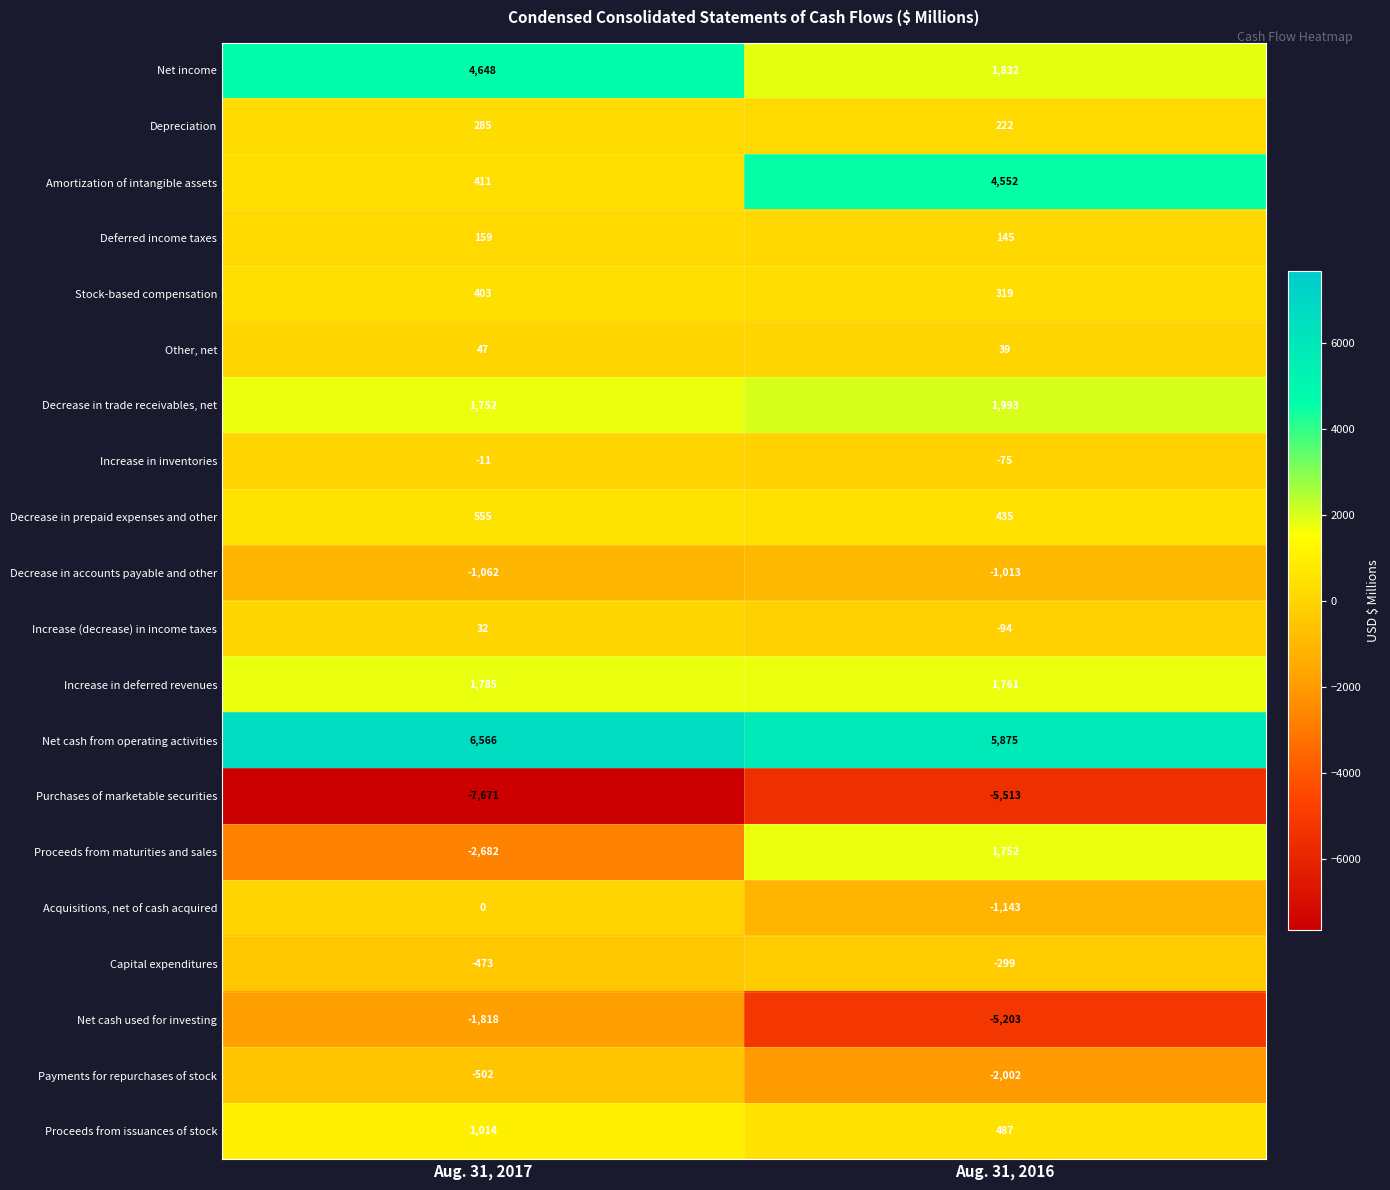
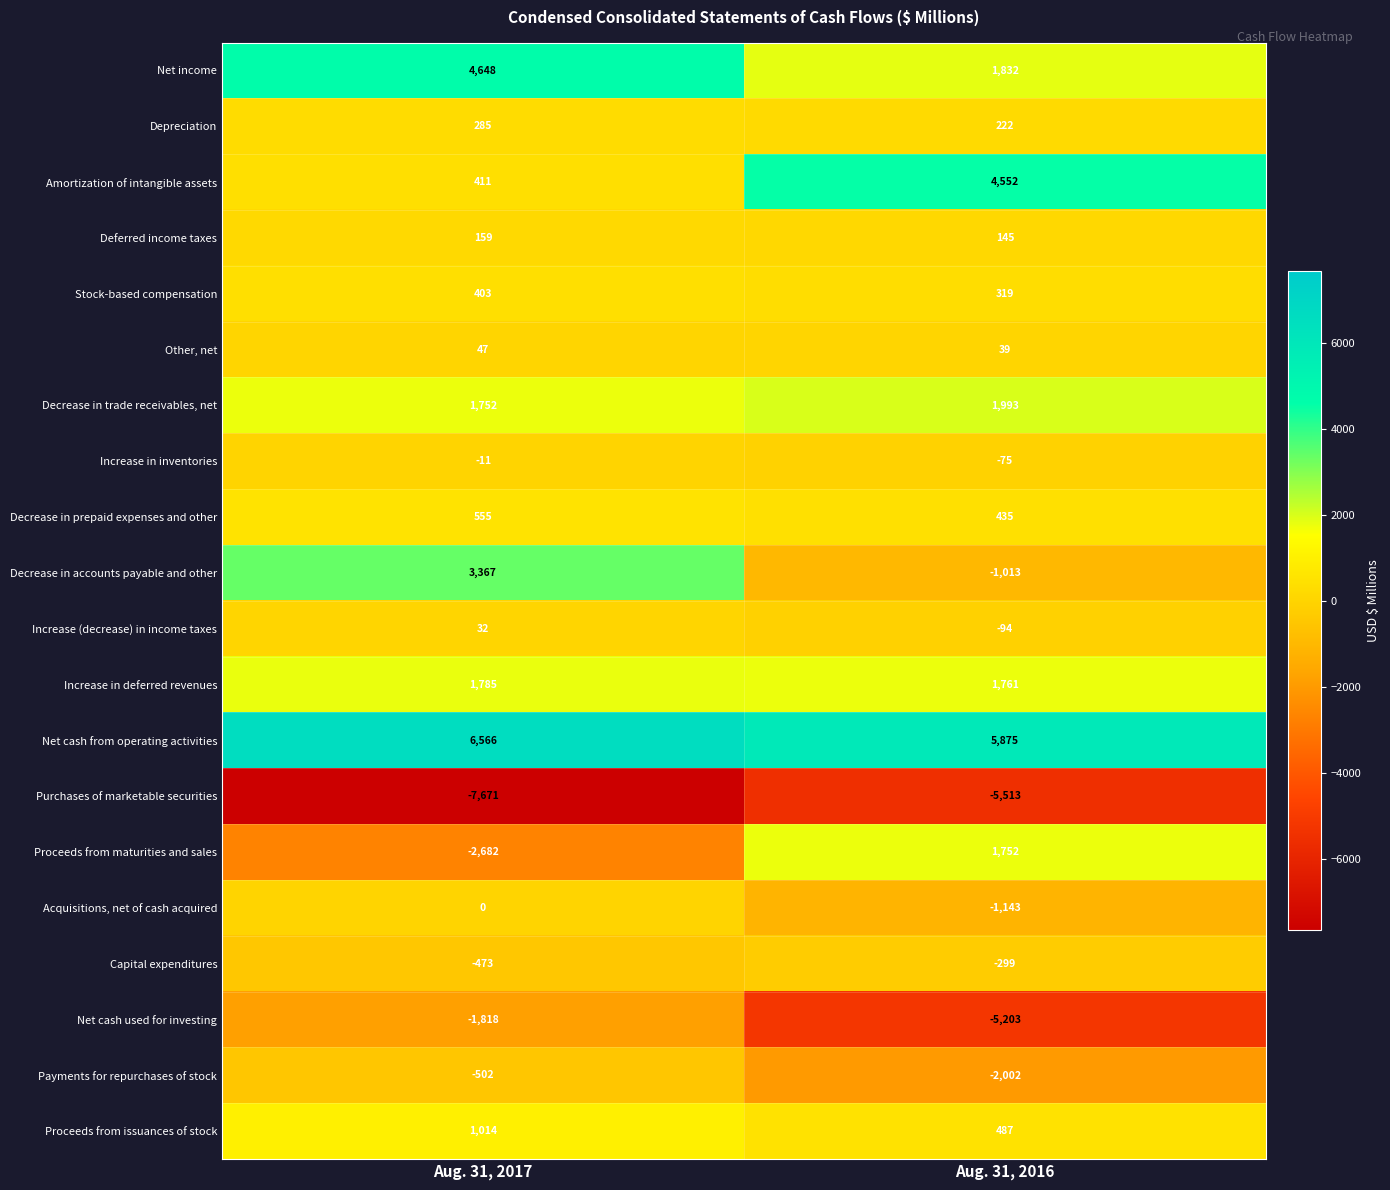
  {
    "Net income": {
      "Aug. 31, 2017": "4,648",
      "Aug. 31, 2016": "1,832"
    },
    "Depreciation": {
      "Aug. 31, 2017": "285",
      "Aug. 31, 2016": "222"
    },
    "Amortization of intangible assets": {
      "Aug. 31, 2017": "411",
      "Aug. 31, 2016": "4,552"
    },
    "Deferred income taxes": {
      "Aug. 31, 2017": "159",
      "Aug. 31, 2016": "145"
    },
    "Stock-based compensation": {
      "Aug. 31, 2017": "403",
      "Aug. 31, 2016": "319"
    },
    "Other, net": {
      "Aug. 31, 2017": "47",
      "Aug. 31, 2016": "39"
    },
    "Decrease in trade receivables, net": {
      "Aug. 31, 2017": "1,752",
      "Aug. 31, 2016": "1,993"
    },
    "Increase in inventories": {
      "Aug. 31, 2017": "-11",
      "Aug. 31, 2016": "-75"
    },
    "Decrease in prepaid expenses and other": {
      "Aug. 31, 2017": "555",
      "Aug. 31, 2016": "435"
    },
    "Decrease in accounts payable and other": {
-     "Aug. 31, 2017": "-1,062",
+     "Aug. 31, 2017": "3,367",
      "Aug. 31, 2016": "-1,013"
    },
    "Increase (decrease) in income taxes": {
      "Aug. 31, 2017": "32",
      "Aug. 31, 2016": "-94"
    },
    "Increase in deferred revenues": {
      "Aug. 31, 2017": "1,785",
      "Aug. 31, 2016": "1,761"
    },
    "Net cash from operating activities": {
      "Aug. 31, 2017": "6,566",
      "Aug. 31, 2016": "5,875"
    },
    "Purchases of marketable securities": {
      "Aug. 31, 2017": "-7,671",
      "Aug. 31, 2016": "-5,513"
    },
    "Proceeds from maturities and sales": {
      "Aug. 31, 2017": "-2,682",
      "Aug. 31, 2016": "1,752"
    },
    "Acquisitions, net of cash acquired": {
      "Aug. 31, 2017": "0",
      "Aug. 31, 2016": "-1,143"
    },
    "Capital expenditures": {
      "Aug. 31, 2017": "-473",
      "Aug. 31, 2016": "-299"
    },
    "Net cash used for investing": {
      "Aug. 31, 2017": "-1,818",
      "Aug. 31, 2016": "-5,203"
    },
    "Payments for repurchases of stock": {
      "Aug. 31, 2017": "-502",
      "Aug. 31, 2016": "-2,002"
    },
    "Proceeds from issuances of stock": {
      "Aug. 31, 2017": "1,014",
      "Aug. 31, 2016": "487"
    }
  }
